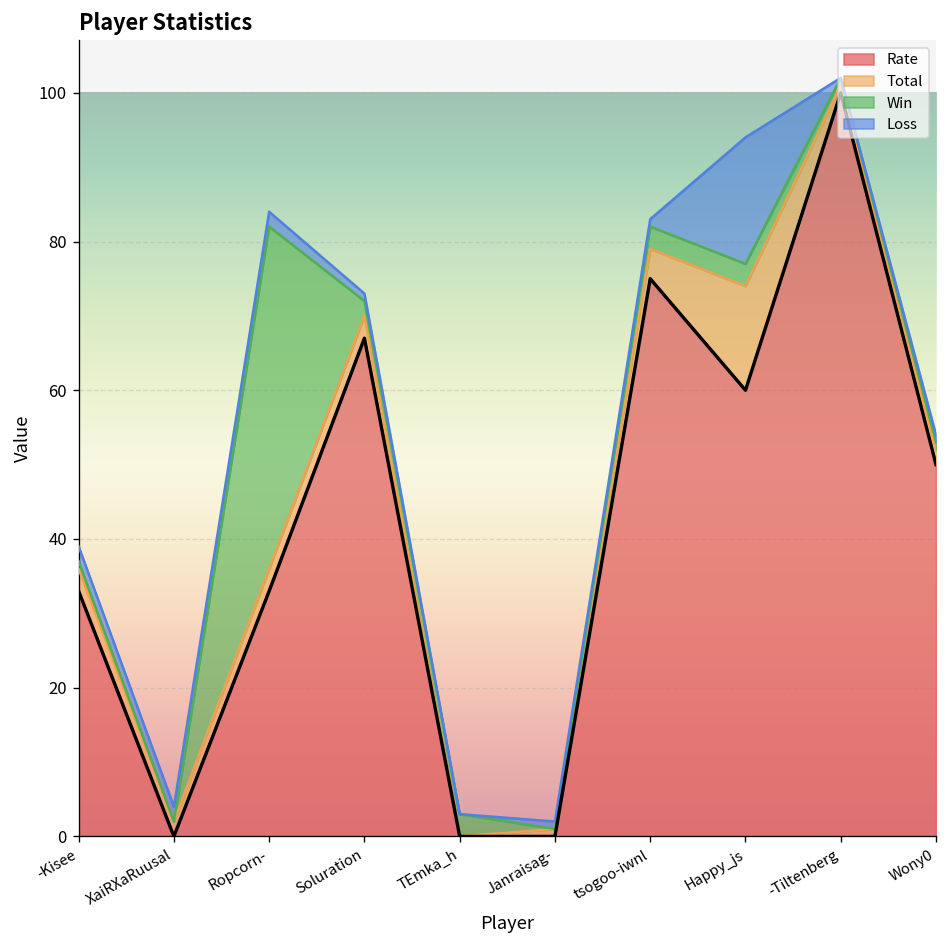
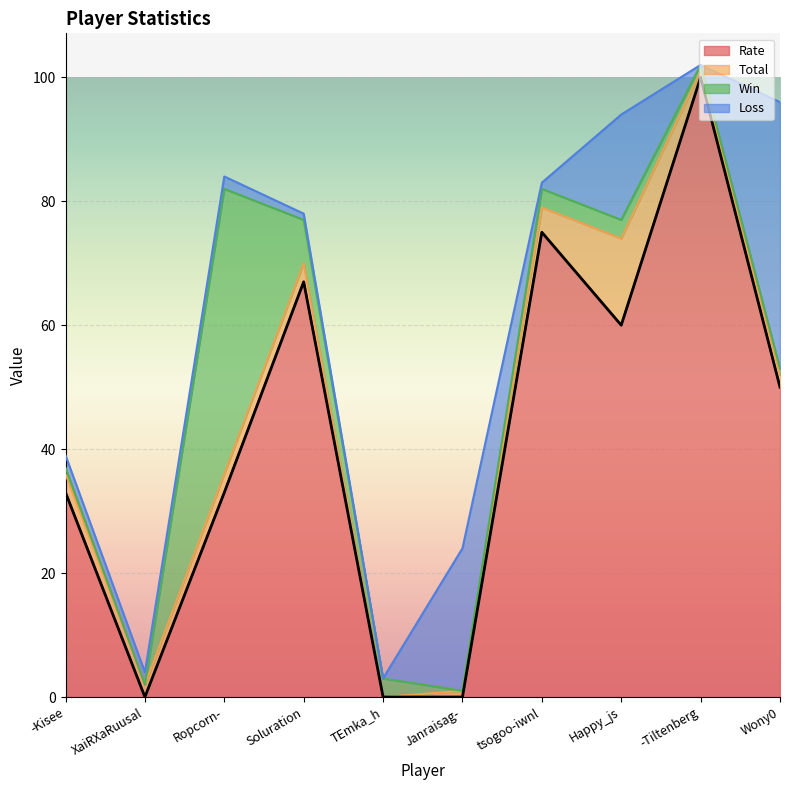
  {
    "Rate": {
      "-Kisee": 33,
      "XaiRXaRuusal": 0,
      "Ropcorn-": 33,
      "Soluration": 67,
      "Janraisag-": 0,
      "tsogoo-iwnl": 75,
      "Happy_js": 60,
      "Wony0": 50
    },
    "Total": {
      "-Kisee": 3,
      "Ropcorn-": 3,
      "Soluration": 3,
      "tsogoo-iwnl": 4,
      "Happy_js": 14,
      "Wony0": 2
    },
    "Win": {
      "-Kisee": 1,
      "Ropcorn-": 46,
-     "Soluration": 2,
+     "Soluration": 7,
      "tsogoo-iwnl": 3,
      "Happy_js": 3,
      "Wony0": 1
    },
    "Loss": {
      "-Kisee": 2,
      "XaiRXaRuusal": 2,
      "Ropcorn-": 2,
      "Soluration": 1,
-     "Janraisag-": 1,
+     "Janraisag-": 23,
      "tsogoo-iwnl": 1,
      "Happy_js": 17,
-     "Wony0": 1
+     "Wony0": 43
    }
  }
